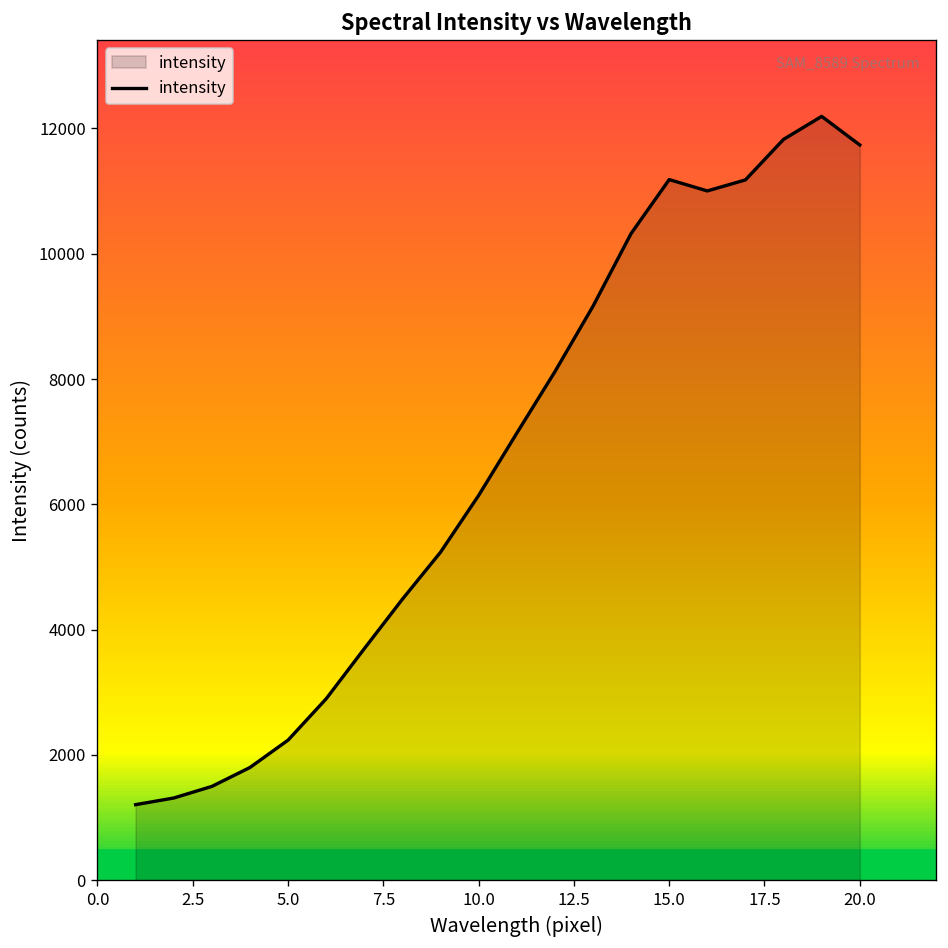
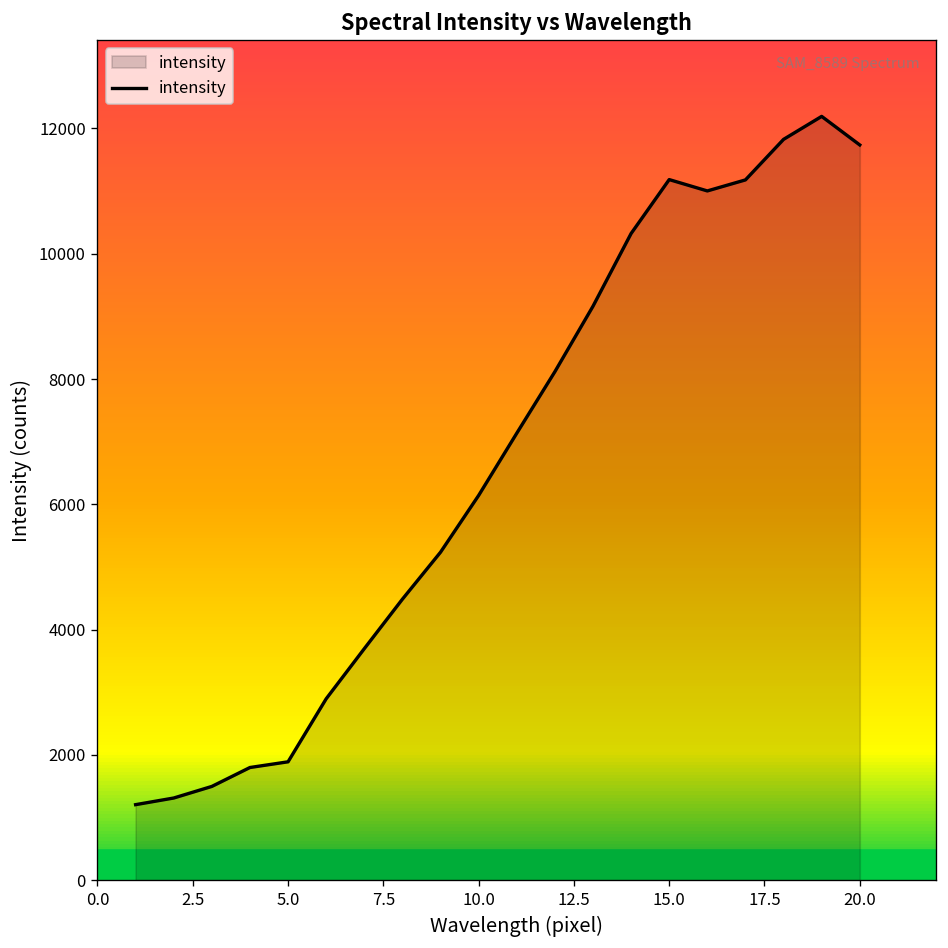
  {
-   "5.0": 2200,
+   "5.0": 1900,
    "10.0": 6100,
    "15.0": 11200,
    "20.0": 11700
  }
